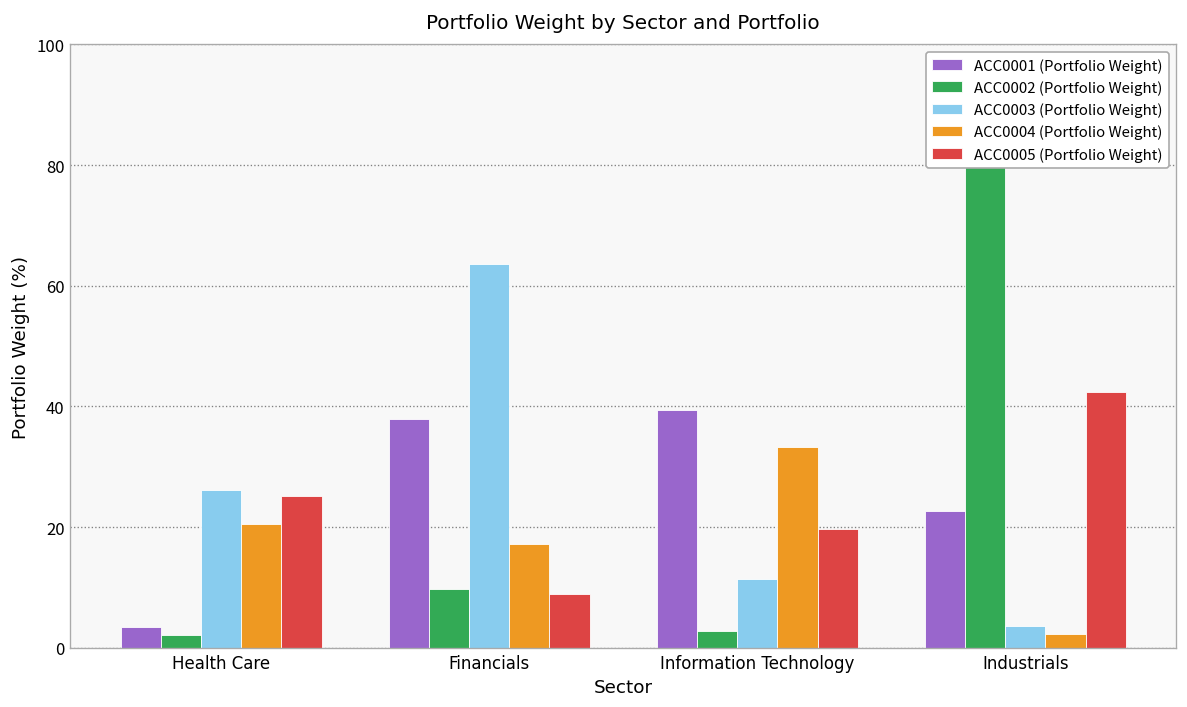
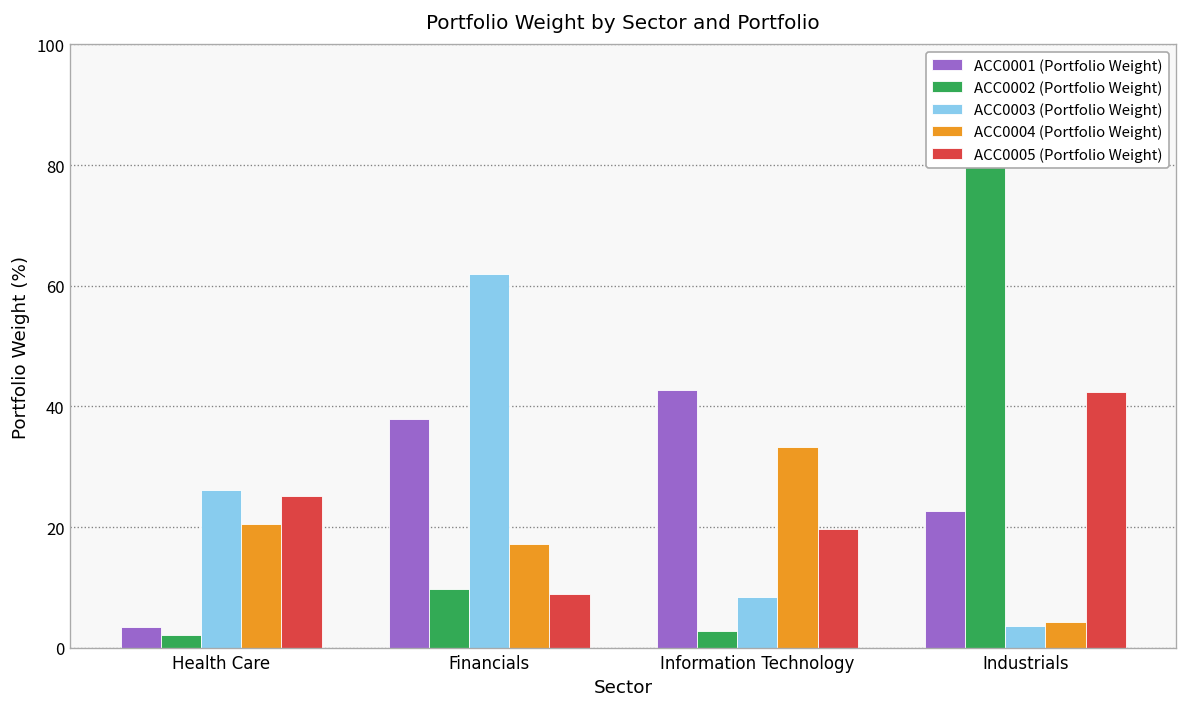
  {
    "ACC0001 (Portfolio Weight)": {
      "Health Care": 4,
      "Financials": 38,
-     "Information Technology": 39,
+     "Information Technology": 43,
      "Industrials": 23
    },
    "ACC0002 (Portfolio Weight)": {
      "Health Care": 2,
      "Financials": 10,
      "Information Technology": 3
    },
    "ACC0003 (Portfolio Weight)": {
      "Health Care": 26,
-     "Financials": 64,
-     "Information Technology": 11,
+     "Financials": 62,
+     "Information Technology": 8,
      "Industrials": 4
    },
    "ACC0004 (Portfolio Weight)": {
      "Health Care": 21,
      "Financials": 17,
      "Information Technology": 33,
-     "Industrials": 2
+     "Industrials": 4
    },
    "ACC0005 (Portfolio Weight)": {
      "Health Care": 25,
      "Financials": 9,
      "Information Technology": 20,
      "Industrials": 42
    }
  }
